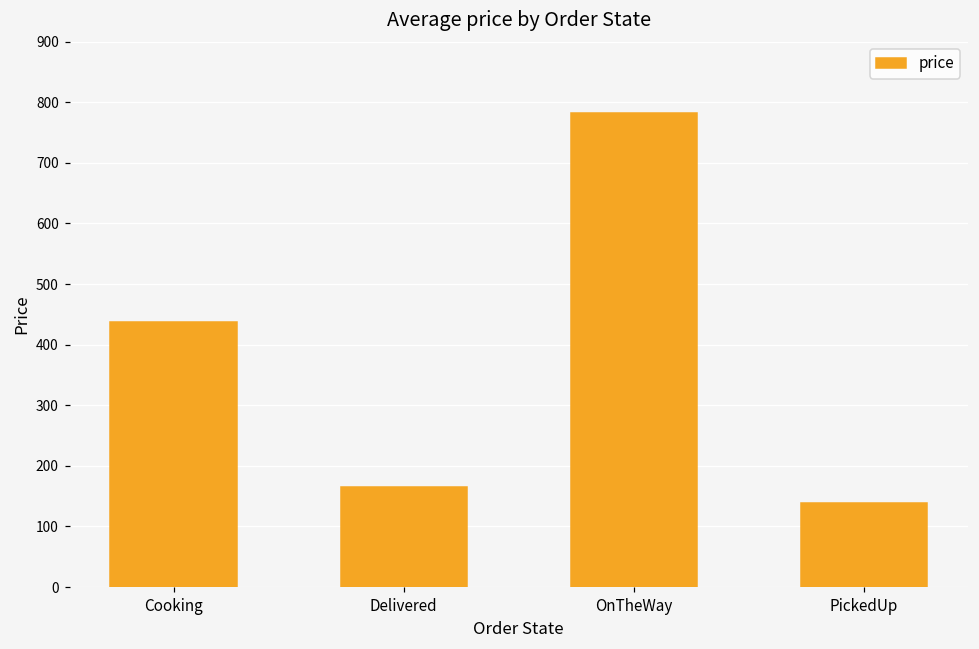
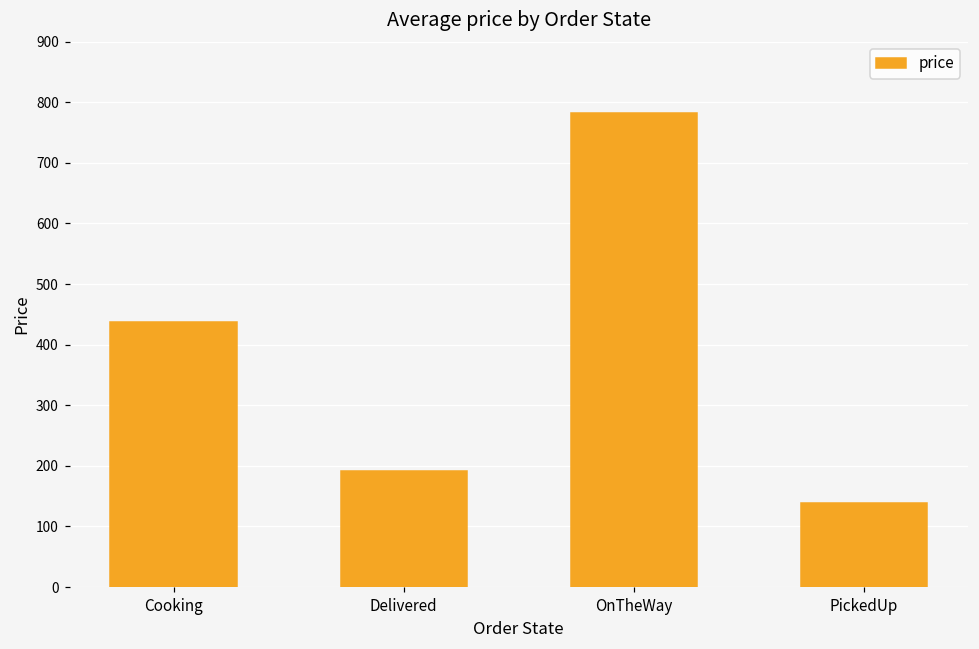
  {
    "Cooking": 440,
-   "Delivered": 170,
+   "Delivered": 190,
    "OnTheWay": 780,
    "PickedUp": 140
  }
